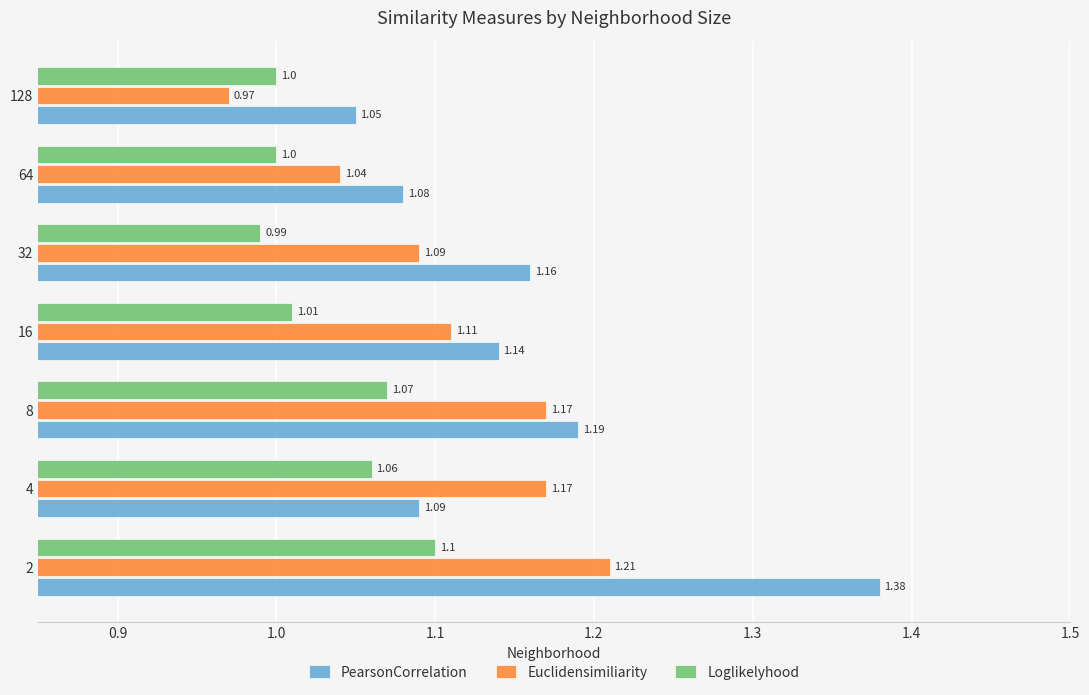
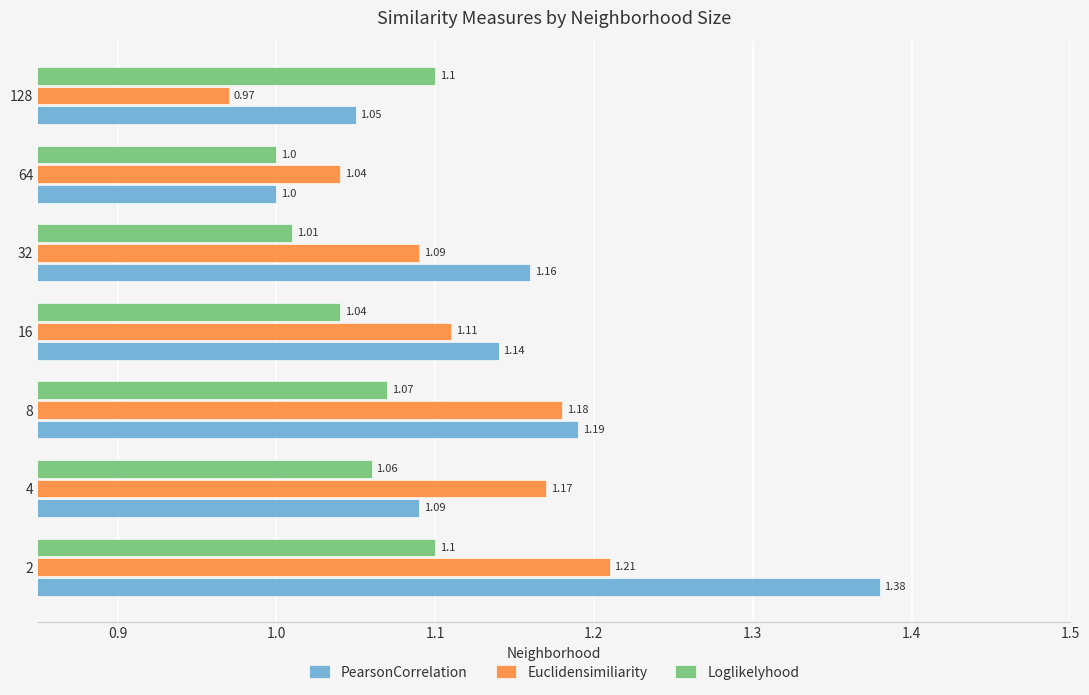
  {
    "PearsonCorrelation": {
      "128": 1.05,
-     "64": 1.08,
+     "64": 1.0,
      "32": 1.16,
      "16": 1.14,
      "8": 1.19,
      "4": 1.09,
      "2": 1.38
    },
    "Euclidensimiliarity": {
      "128": 0.97,
      "64": 1.04,
      "32": 1.09,
      "16": 1.11,
-     "8": 1.17,
+     "8": 1.18,
      "4": 1.17,
      "2": 1.21
    },
    "Loglikelyhood": {
-     "128": 1.0,
+     "128": 1.1,
      "64": 1.0,
-     "32": 0.99,
-     "16": 1.01,
+     "32": 1.01,
+     "16": 1.04,
      "8": 1.07,
      "4": 1.06,
      "2": 1.1
    }
  }
